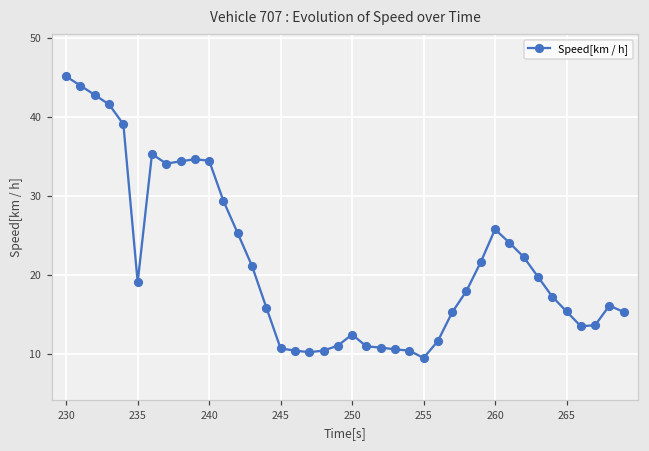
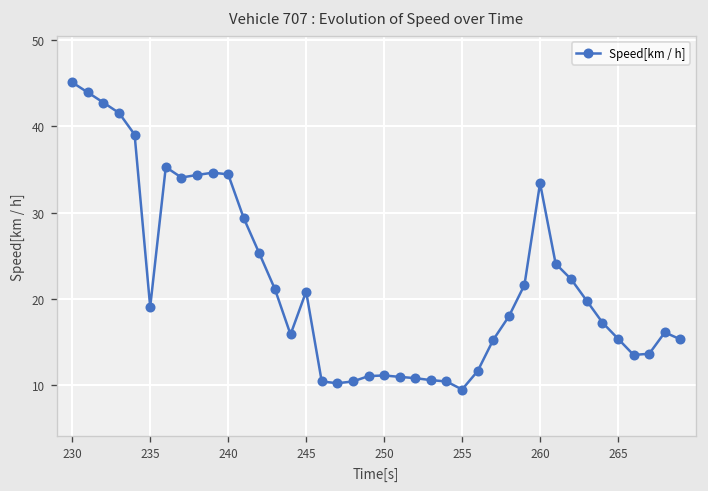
  {
    "230": 45,
    "235": 19,
    "240": 34,
-   "245": 11,
-   "250": 12,
+   "245": 21,
+   "250": 11,
    "255": 10,
-   "260": 26,
+   "260": 33,
    "265": 15
  }
